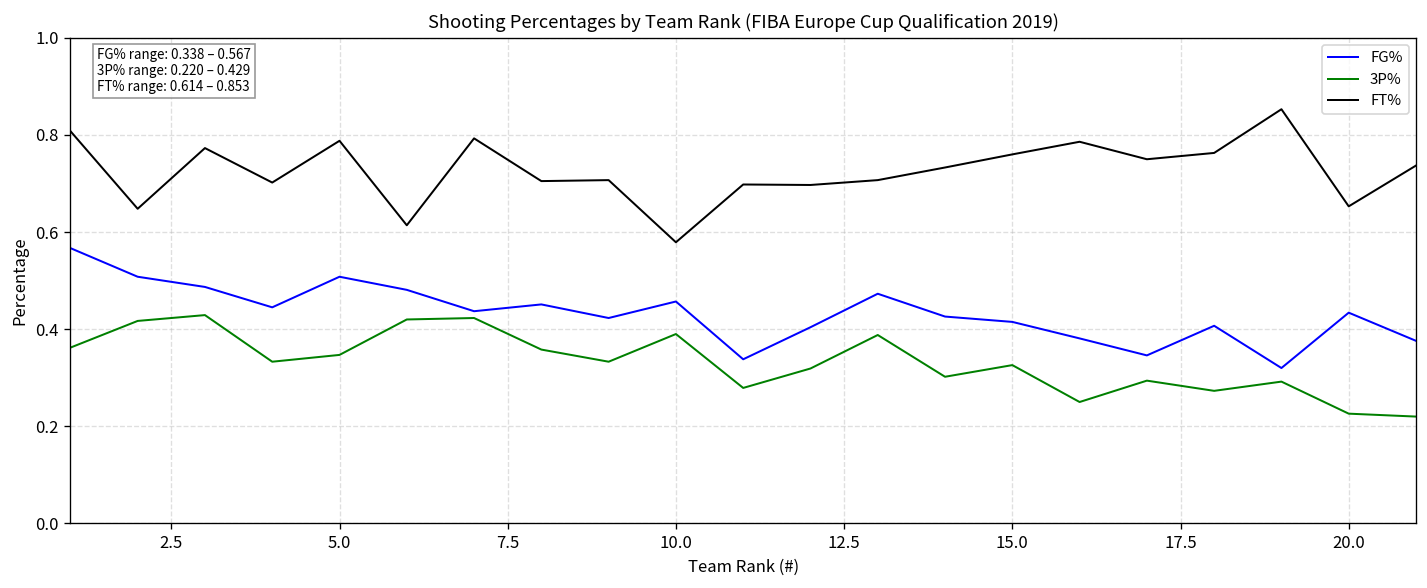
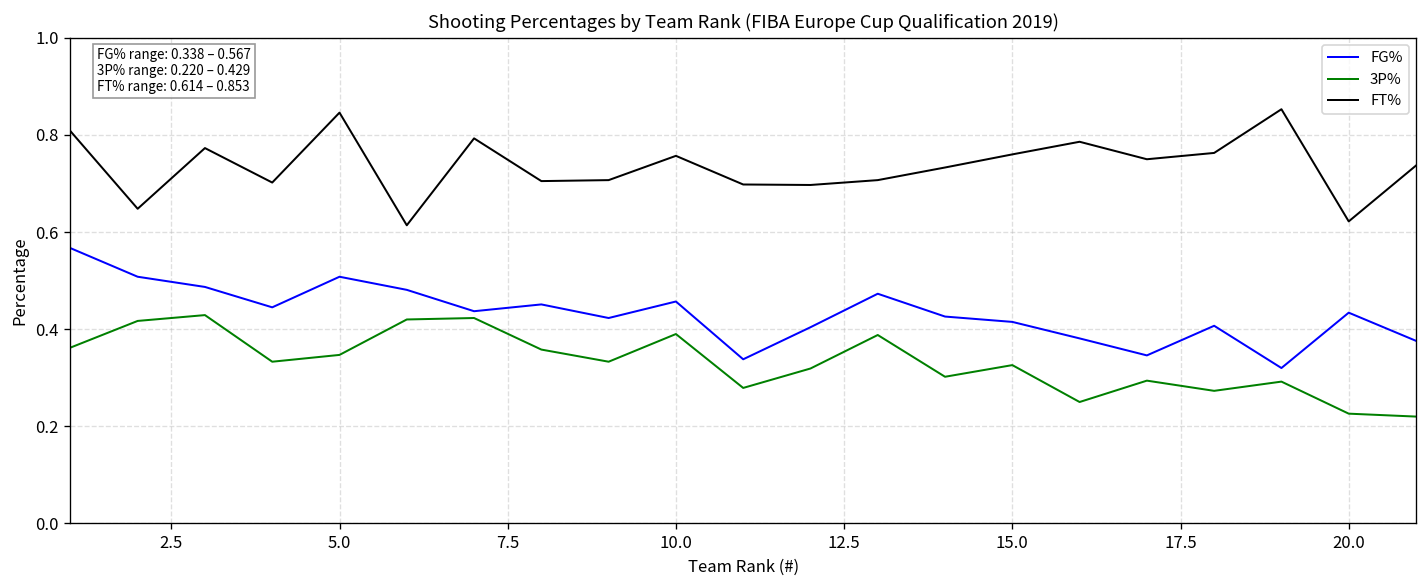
  {
    "FG%": {
      "5.0": 0.51,
      "10.0": 0.46,
      "15.0": 0.42,
      "20.0": 0.43
    },
    "3P%": {
      "5.0": 0.35,
      "10.0": 0.39,
      "15.0": 0.33,
      "20.0": 0.23
    },
    "FT%": {
-     "5.0": 0.79,
-     "10.0": 0.58,
+     "5.0": 0.85,
+     "10.0": 0.76,
      "15.0": 0.76,
-     "20.0": 0.65
+     "20.0": 0.62
    }
  }
